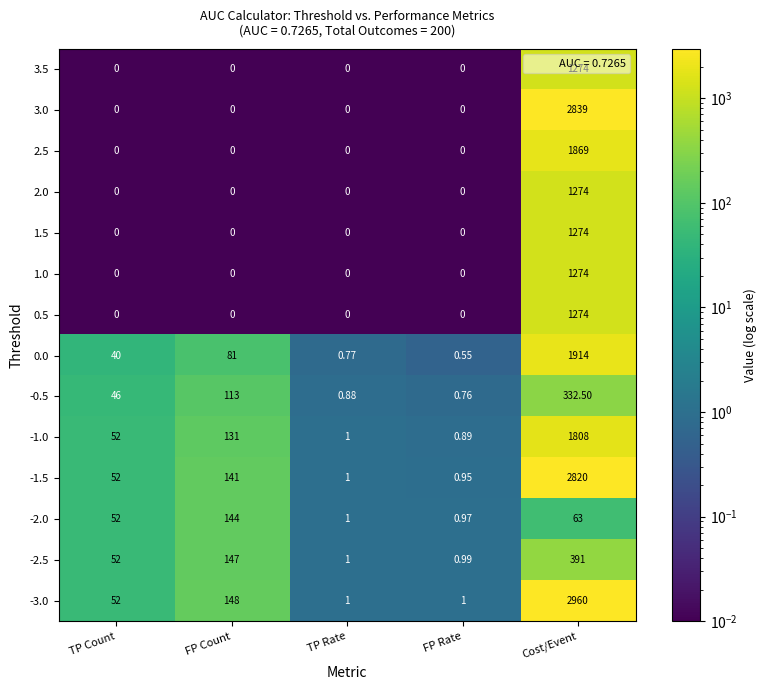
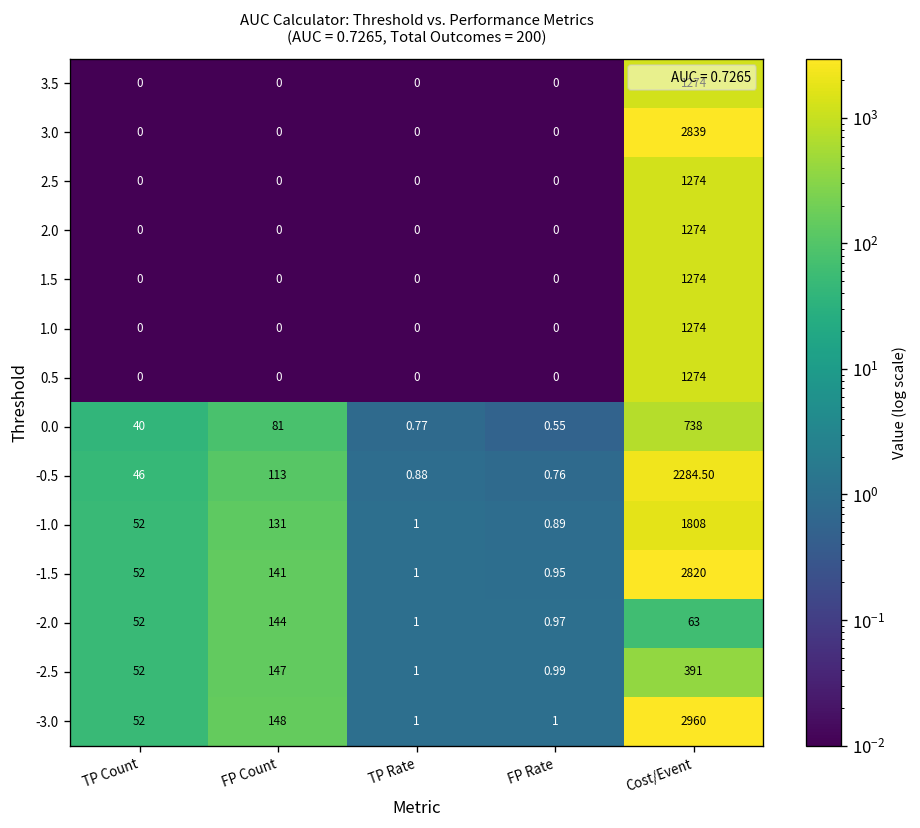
  {
    "3.5": {
      "TP Count": 0,
      "FP Count": 0,
      "TP Rate": 0,
      "FP Rate": 0
    },
    "3.0": {
      "TP Count": 0,
      "FP Count": 0,
      "TP Rate": 0,
      "FP Rate": 0,
      "Cost/Event": 2839
    },
    "2.5": {
      "TP Count": 0,
      "FP Count": 0,
      "TP Rate": 0,
      "FP Rate": 0,
-     "Cost/Event": 1869
+     "Cost/Event": 1274
    },
    "2.0": {
      "TP Count": 0,
      "FP Count": 0,
      "TP Rate": 0,
      "FP Rate": 0,
      "Cost/Event": 1274
    },
    "1.5": {
      "TP Count": 0,
      "FP Count": 0,
      "TP Rate": 0,
      "FP Rate": 0,
      "Cost/Event": 1274
    },
    "1.0": {
      "TP Count": 0,
      "FP Count": 0,
      "TP Rate": 0,
      "FP Rate": 0,
      "Cost/Event": 1274
    },
    "0.5": {
      "TP Count": 0,
      "FP Count": 0,
      "TP Rate": 0,
      "FP Rate": 0,
      "Cost/Event": 1274
    },
    "0.0": {
      "TP Count": 40,
      "FP Count": 81,
      "TP Rate": 0.77,
      "FP Rate": 0.55,
-     "Cost/Event": 1914
+     "Cost/Event": 738
    },
    "-0.5": {
      "TP Count": 46,
      "FP Count": 113,
      "TP Rate": 0.88,
      "FP Rate": 0.76,
-     "Cost/Event": 332.50
+     "Cost/Event": 2284.50
    },
    "-1.0": {
      "TP Count": 52,
      "FP Count": 131,
      "TP Rate": 1,
      "FP Rate": 0.89,
      "Cost/Event": 1808
    },
    "-1.5": {
      "TP Count": 52,
      "FP Count": 141,
      "TP Rate": 1,
      "FP Rate": 0.95,
      "Cost/Event": 2820
    },
    "-2.0": {
      "TP Count": 52,
      "FP Count": 144,
      "TP Rate": 1,
      "FP Rate": 0.97,
      "Cost/Event": 63
    },
    "-2.5": {
      "TP Count": 52,
      "FP Count": 147,
      "TP Rate": 1,
      "FP Rate": 0.99,
      "Cost/Event": 391
    },
    "-3.0": {
      "TP Count": 52,
      "FP Count": 148,
      "TP Rate": 1,
      "FP Rate": 1,
      "Cost/Event": 2960
    }
  }
